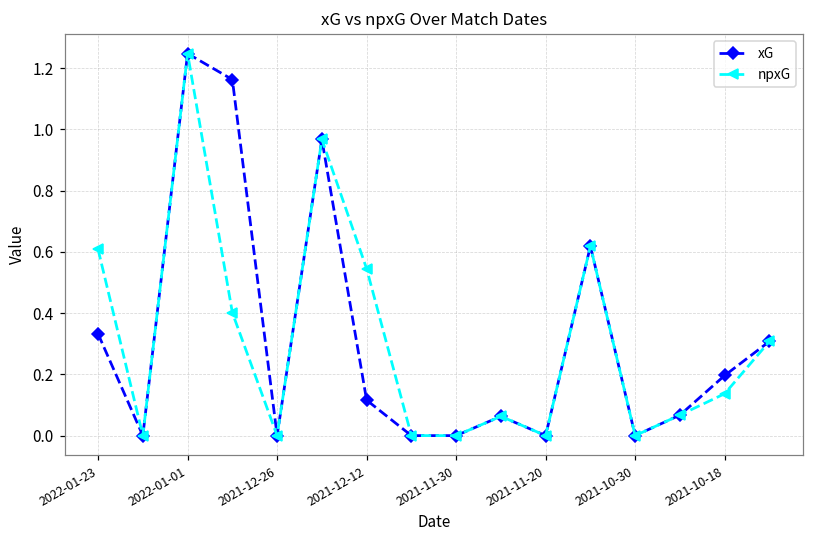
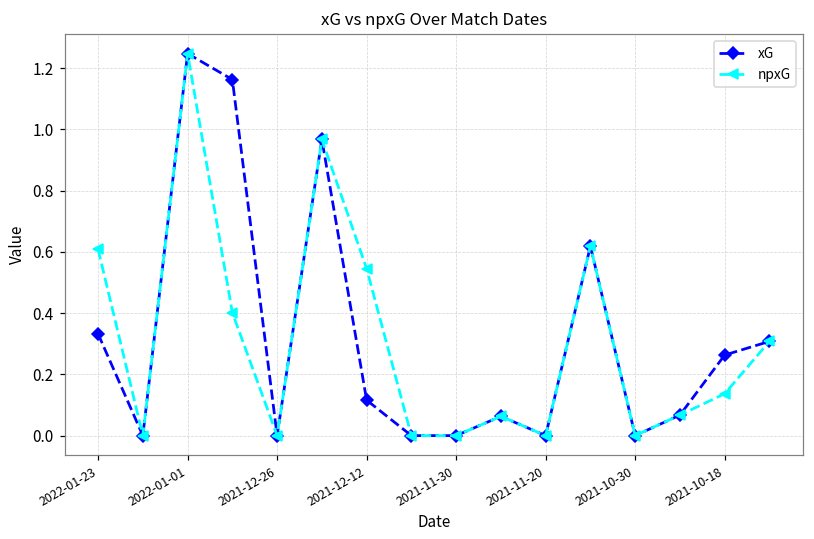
  {
    "xG": {
      "2022-01-23": 0.33,
      "2021-12-12": 0.12,
-     "2021-10-18": 0.20
+     "2021-10-18": 0.26
    },
    "npxG": {
      "2022-01-23": 0.61,
      "2021-12-12": 0.54,
      "2021-10-18": 0.14
    }
  }
